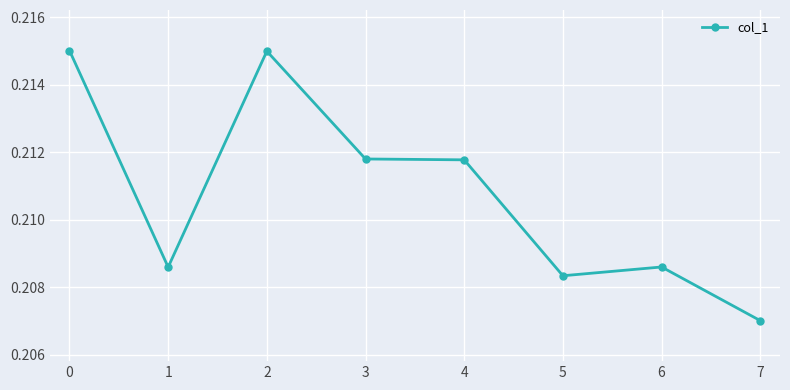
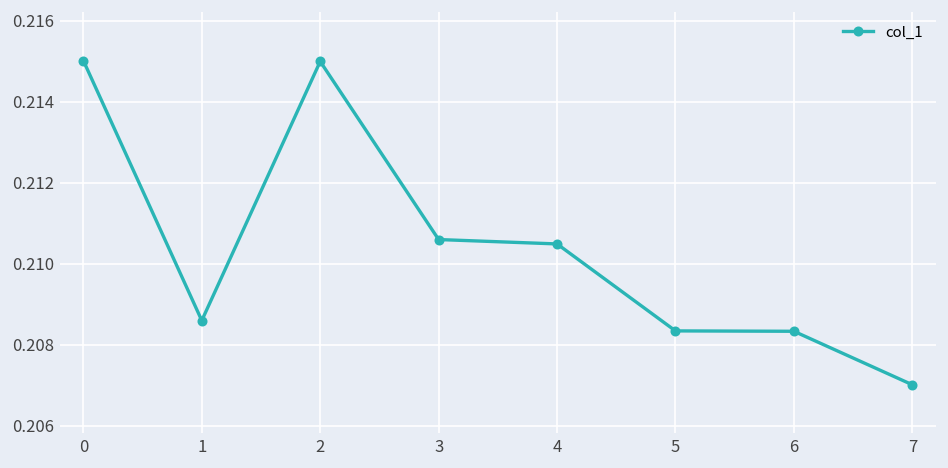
  {
    "0": 0.2150,
    "1": 0.2086,
    "2": 0.2150,
-   "3": 0.2118,
-   "4": 0.2118,
+   "3": 0.2106,
+   "4": 0.2105,
    "5": 0.2083,
-   "6": 0.2086,
+   "6": 0.2083,
    "7": 0.2070
  }
